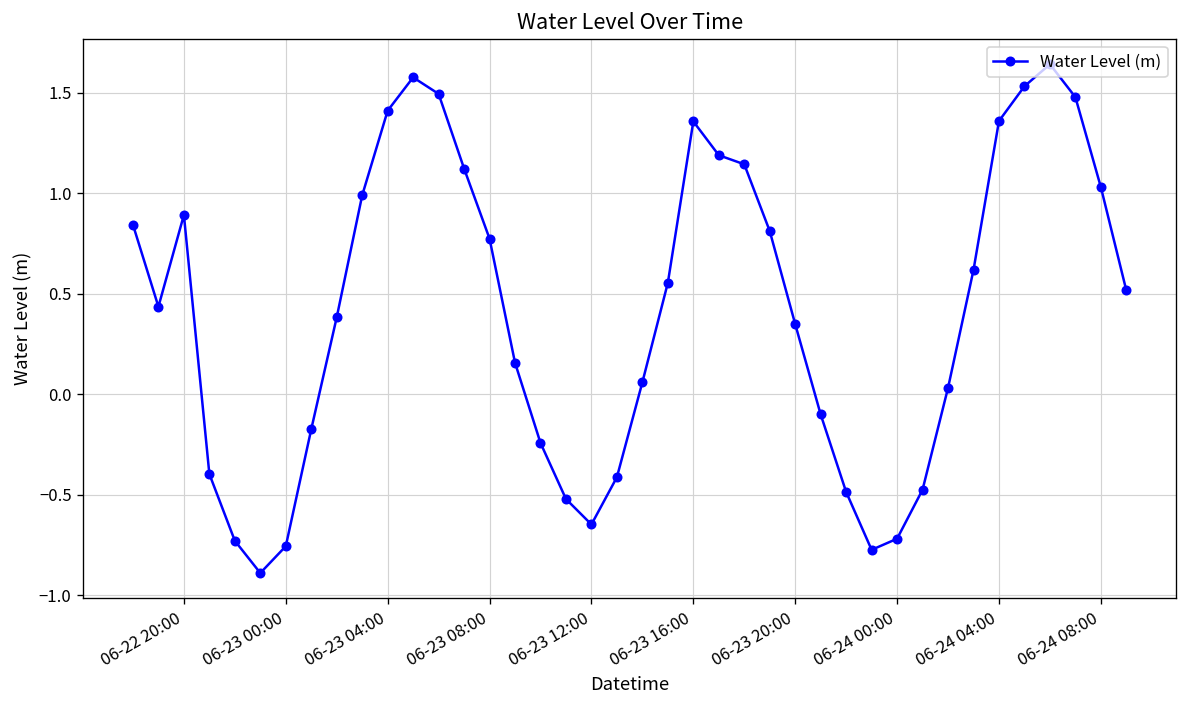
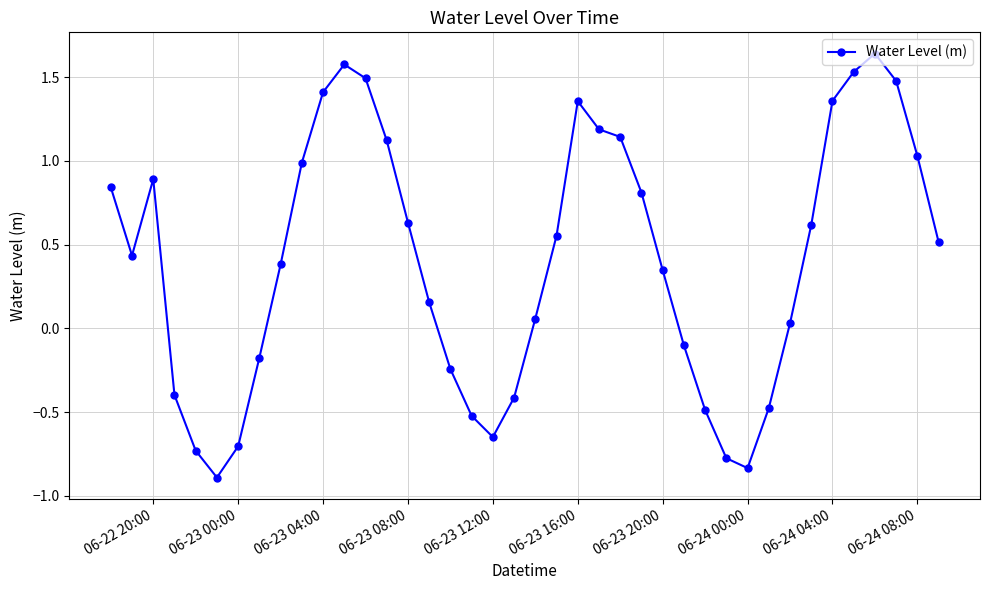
  {
    "06-22 20:00": 0.89,
-   "06-23 00:00": -0.76,
+   "06-23 00:00": -0.70,
    "06-23 04:00": 1.41,
-   "06-23 08:00": 0.77,
+   "06-23 08:00": 0.63,
    "06-23 12:00": -0.65,
    "06-23 16:00": 1.36,
    "06-23 20:00": 0.35,
-   "06-24 00:00": -0.72,
+   "06-24 00:00": -0.83,
    "06-24 04:00": 1.36,
    "06-24 08:00": 1.03
  }
